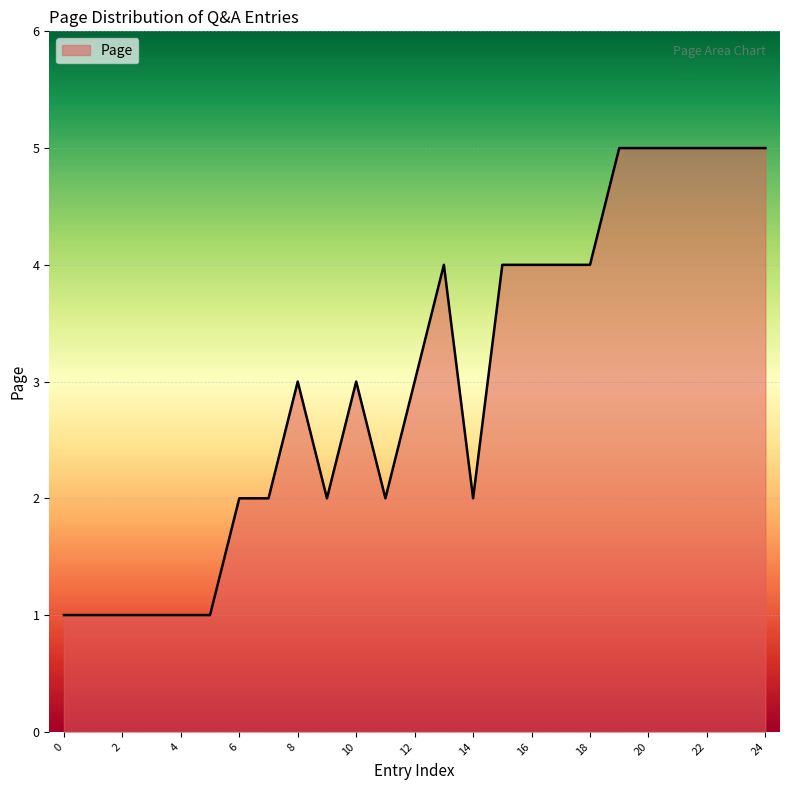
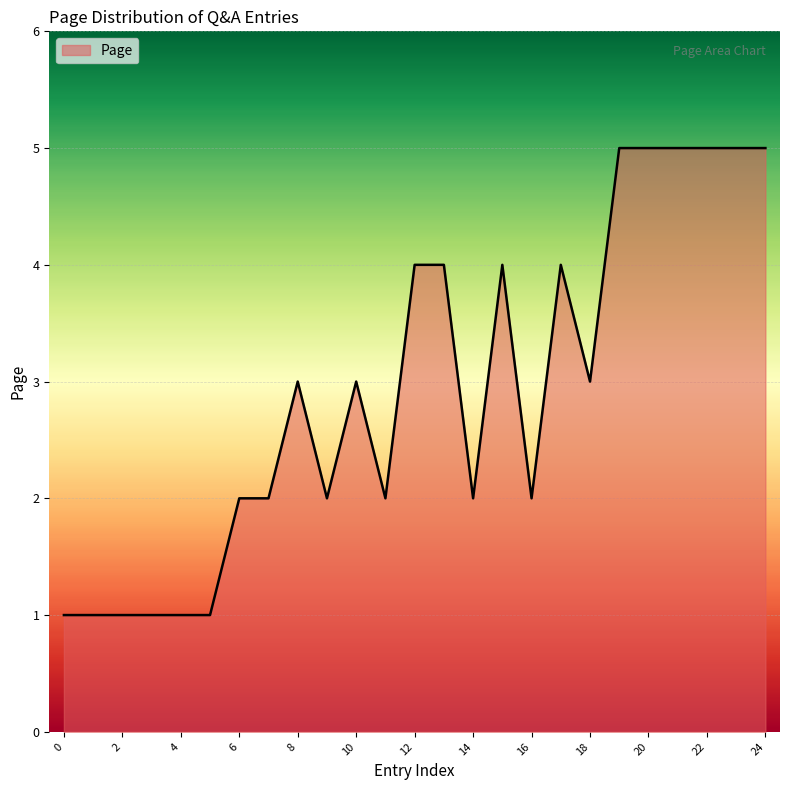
  {
    "0": 1,
    "2": 1,
    "4": 1,
    "6": 2,
    "8": 3,
    "10": 3,
-   "12": 3,
+   "12": 4,
    "14": 2,
-   "16": 4,
-   "18": 4,
+   "16": 2,
+   "18": 3,
    "20": 5,
    "22": 5,
    "24": 5
  }
